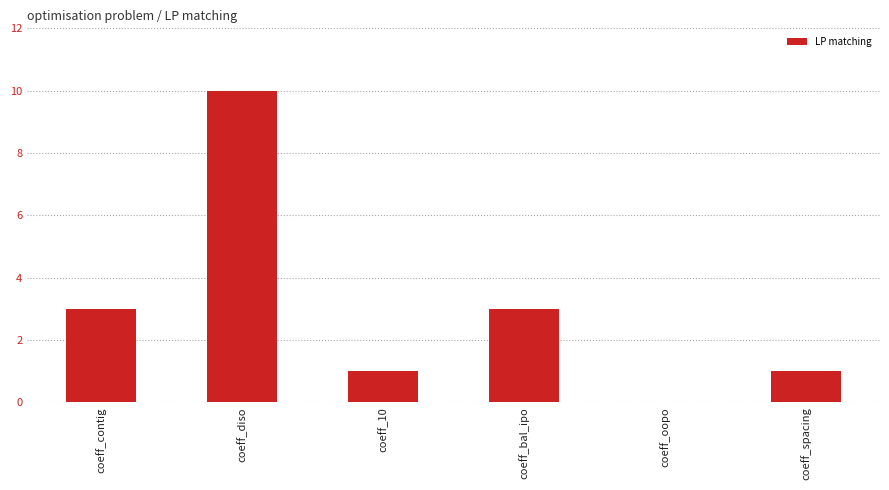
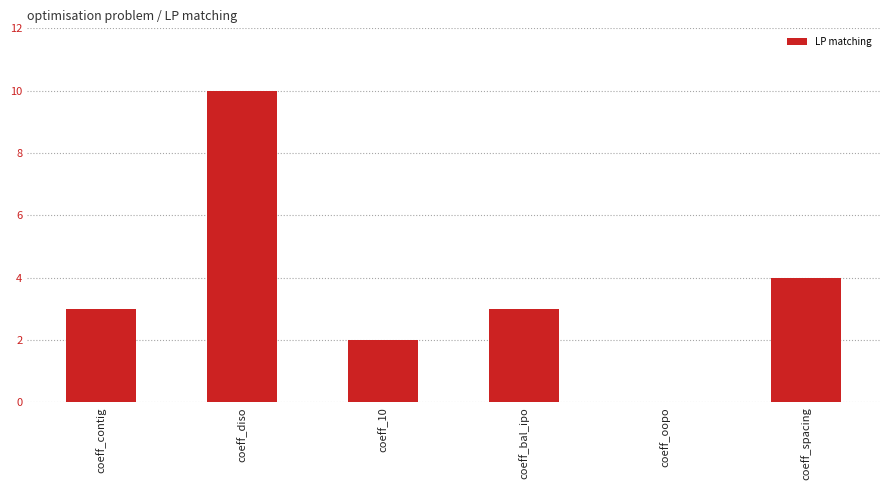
  {
    "coeff_contig": 3,
    "coeff_diso": 10,
-   "coeff_10": 1,
+   "coeff_10": 2,
    "coeff_bal_ipo": 3,
    "coeff_oopo": 0,
-   "coeff_spacing": 1
+   "coeff_spacing": 4
  }
